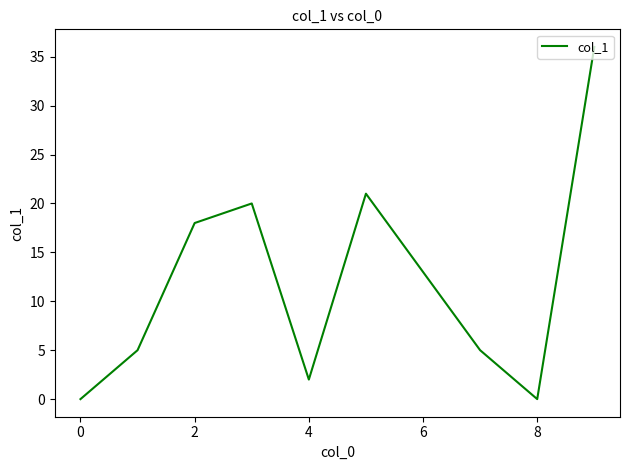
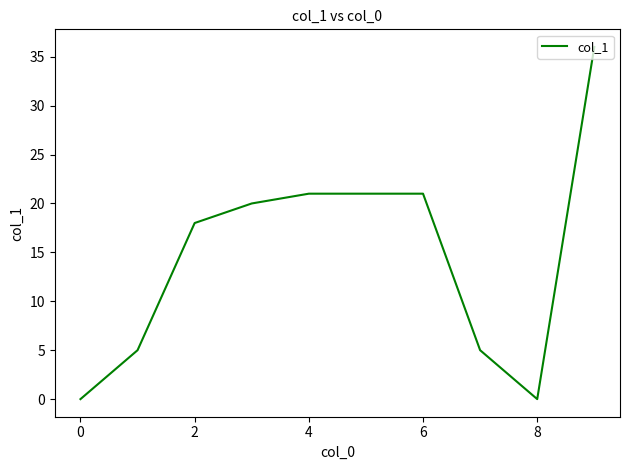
  {
    "0": 0,
    "2": 18,
-   "4": 2,
-   "6": 13,
+   "4": 21,
+   "6": 21,
    "8": 0
  }
